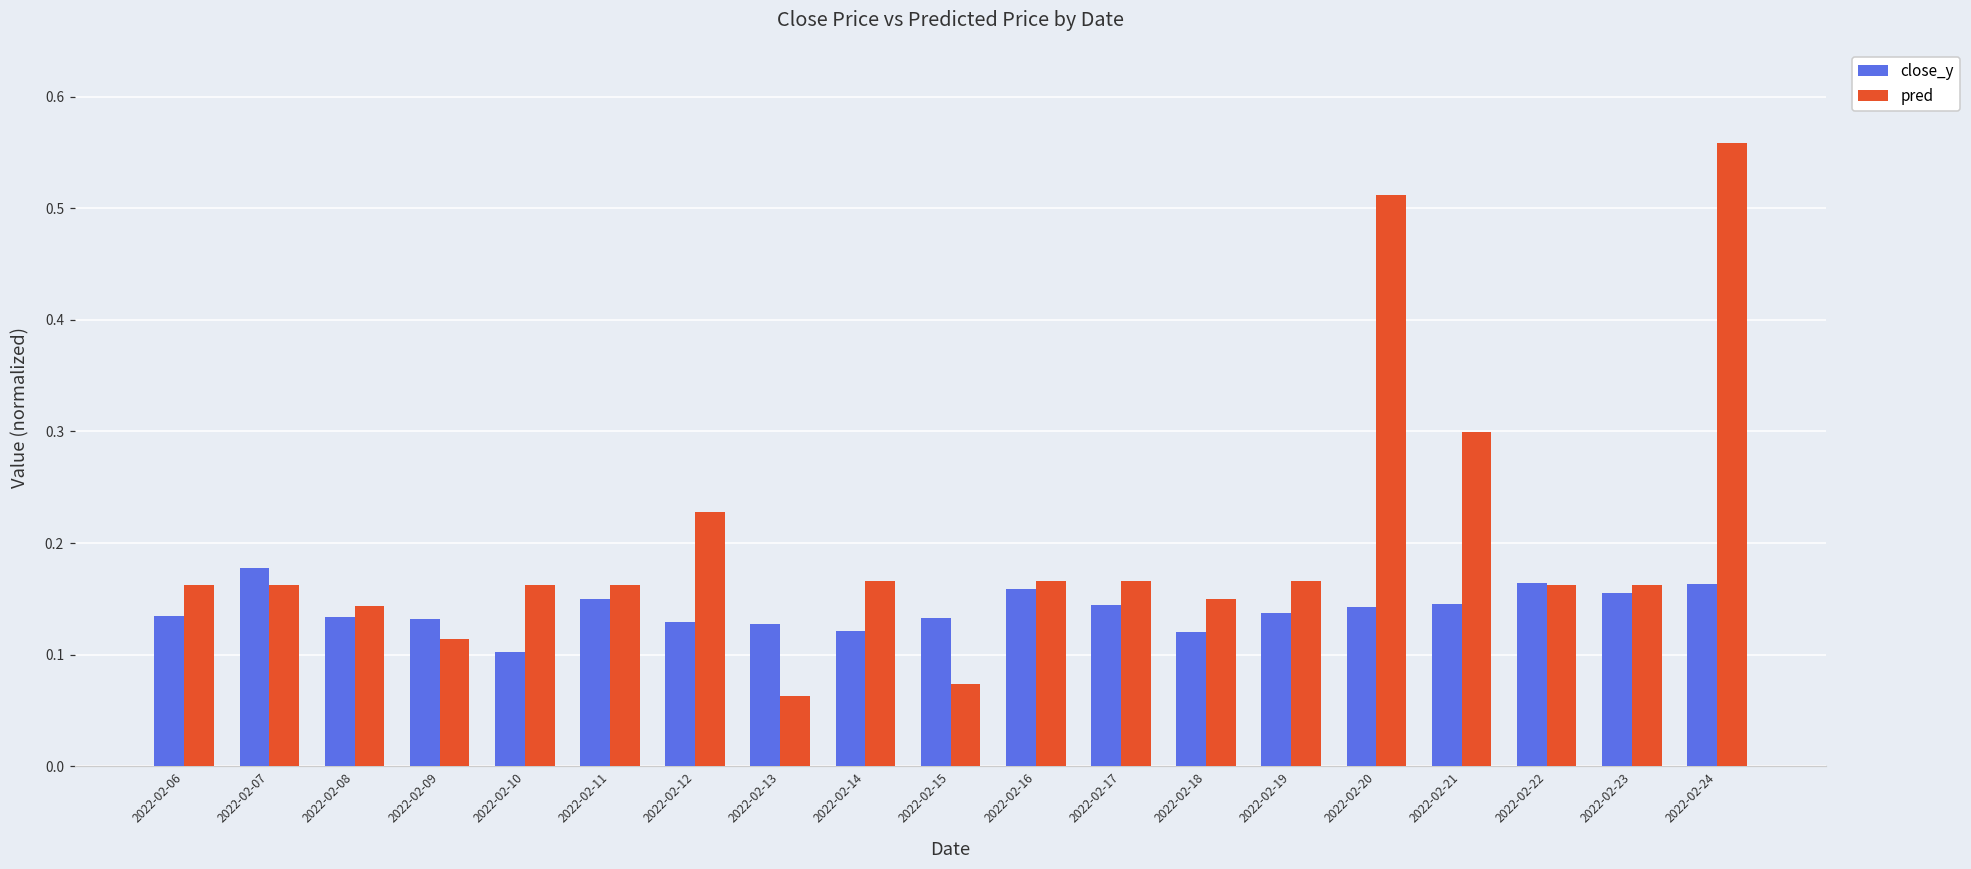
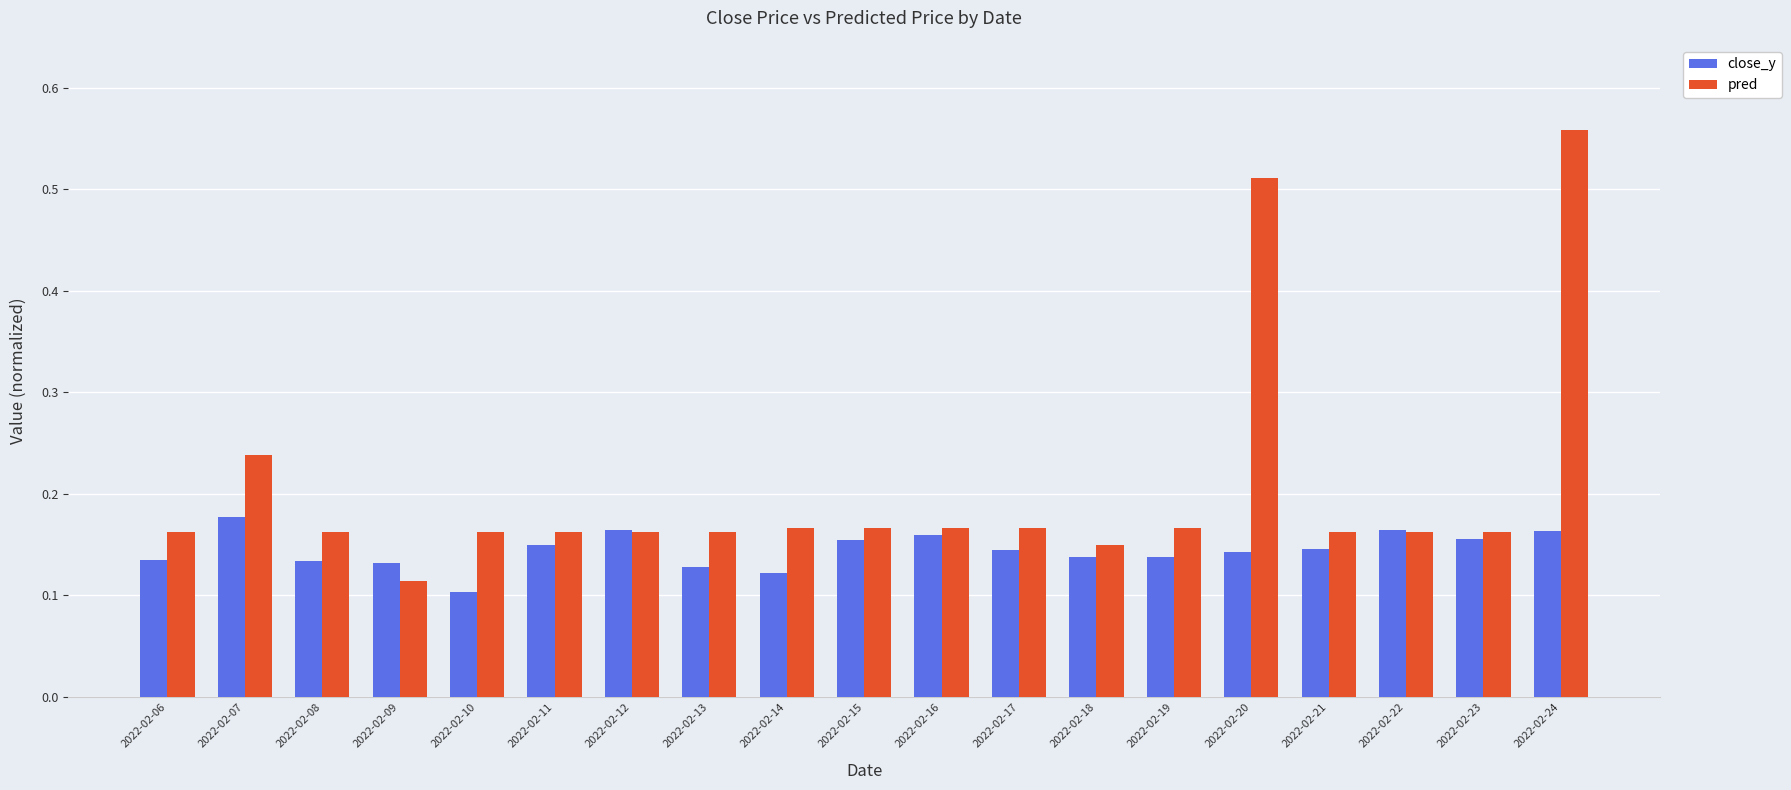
  {
    "close_y": {
      "2022-02-06": 0.134,
      "2022-02-07": 0.177,
      "2022-02-08": 0.134,
      "2022-02-09": 0.132,
      "2022-02-10": 0.103,
      "2022-02-11": 0.150,
-     "2022-02-12": 0.130,
+     "2022-02-12": 0.164,
      "2022-02-13": 0.127,
      "2022-02-14": 0.122,
-     "2022-02-15": 0.133,
+     "2022-02-15": 0.154,
      "2022-02-16": 0.159,
      "2022-02-17": 0.144,
-     "2022-02-18": 0.120,
+     "2022-02-18": 0.138,
      "2022-02-19": 0.138,
      "2022-02-20": 0.142,
      "2022-02-21": 0.145,
      "2022-02-22": 0.164,
      "2022-02-23": 0.155,
      "2022-02-24": 0.163
    },
    "pred": {
      "2022-02-06": 0.162,
-     "2022-02-07": 0.162,
-     "2022-02-08": 0.143,
+     "2022-02-07": 0.238,
+     "2022-02-08": 0.162,
      "2022-02-09": 0.114,
      "2022-02-10": 0.162,
      "2022-02-11": 0.162,
-     "2022-02-12": 0.228,
-     "2022-02-13": 0.063,
+     "2022-02-12": 0.162,
+     "2022-02-13": 0.162,
      "2022-02-14": 0.166,
-     "2022-02-15": 0.074,
+     "2022-02-15": 0.166,
      "2022-02-16": 0.166,
      "2022-02-17": 0.166,
      "2022-02-18": 0.149,
      "2022-02-19": 0.166,
      "2022-02-20": 0.512,
-     "2022-02-21": 0.299,
+     "2022-02-21": 0.162,
      "2022-02-22": 0.162,
      "2022-02-23": 0.162,
      "2022-02-24": 0.559
    }
  }
